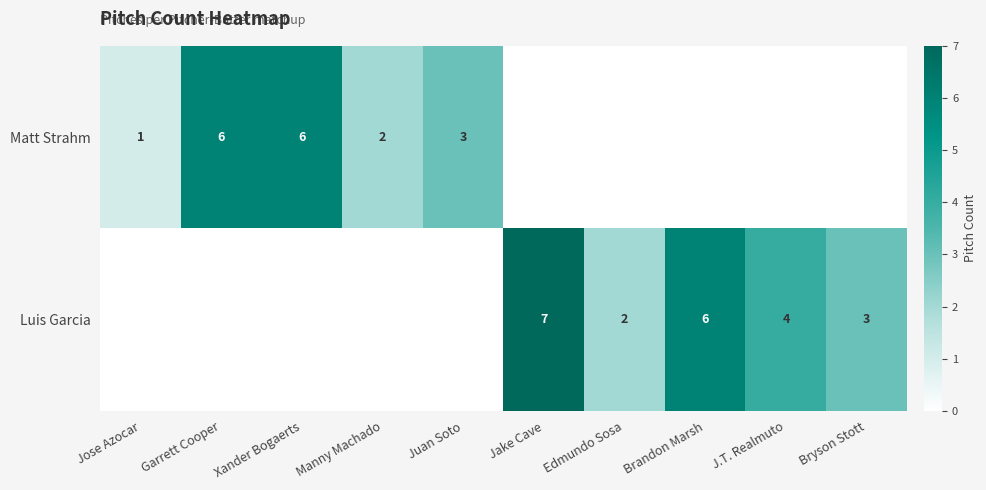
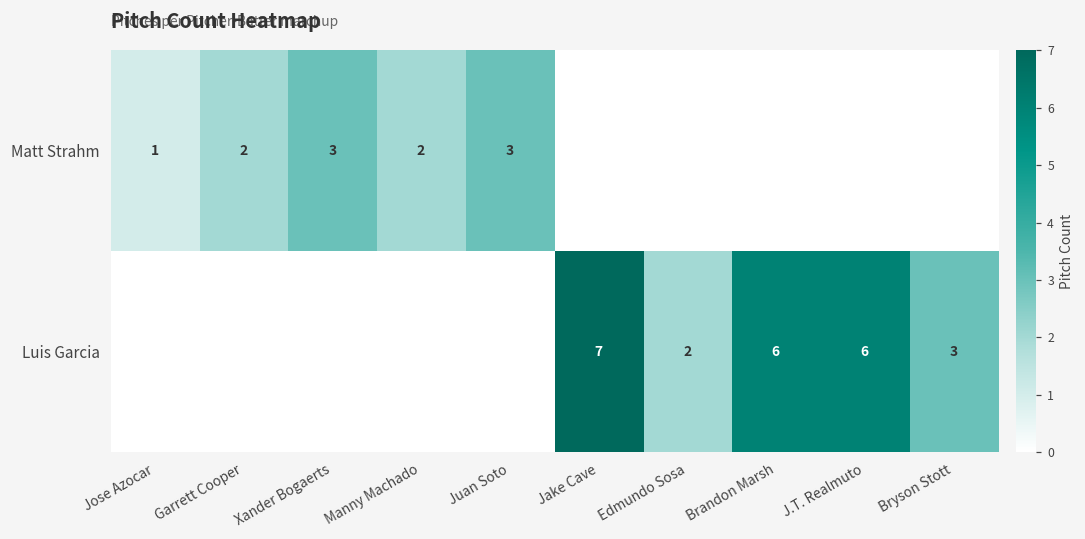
  {
    "Matt Strahm": {
      "Jose Azocar": 1,
-     "Garrett Cooper": 6,
-     "Xander Bogaerts": 6,
+     "Garrett Cooper": 2,
+     "Xander Bogaerts": 3,
      "Manny Machado": 2,
      "Juan Soto": 3
    },
    "Luis Garcia": {
      "Jake Cave": 7,
      "Edmundo Sosa": 2,
      "Brandon Marsh": 6,
-     "J.T. Realmuto": 4,
+     "J.T. Realmuto": 6,
      "Bryson Stott": 3
    }
  }
